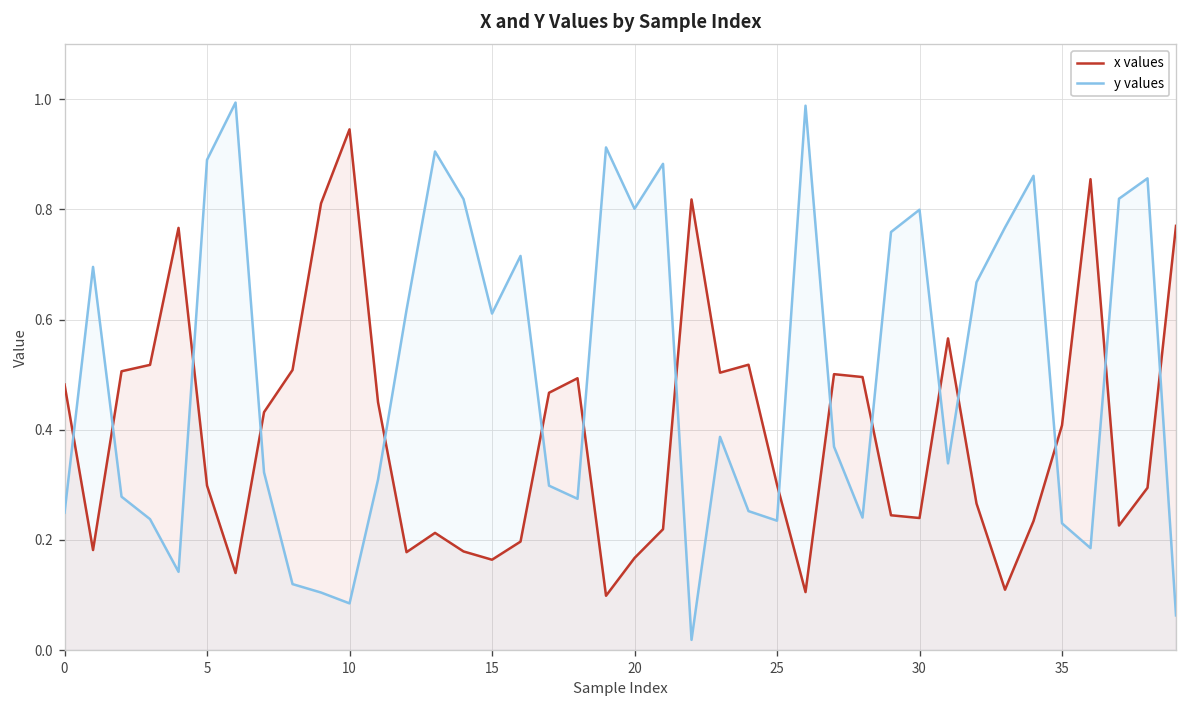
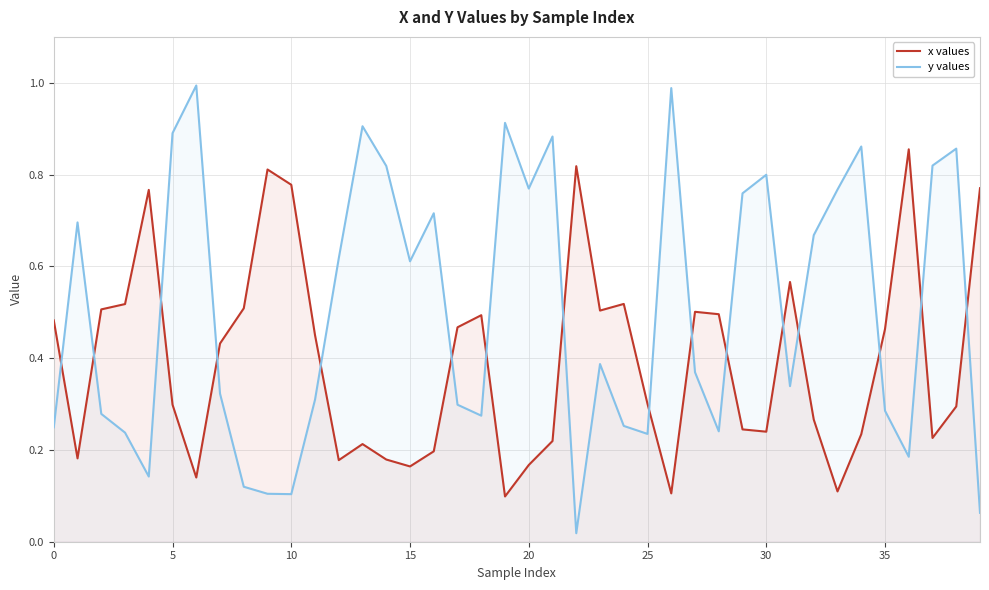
  {
    "x values": {
      "0": 0.48,
      "5": 0.30,
-     "10": 0.95,
+     "10": 0.78,
      "15": 0.16,
      "20": 0.17,
      "25": 0.30,
      "30": 0.24,
-     "35": 0.41
+     "35": 0.46
    },
    "y values": {
      "0": 0.25,
      "5": 0.89,
-     "10": 0.08,
+     "10": 0.10,
      "15": 0.61,
-     "20": 0.80,
+     "20": 0.77,
      "25": 0.23,
      "30": 0.80,
-     "35": 0.23
+     "35": 0.29
    }
  }
